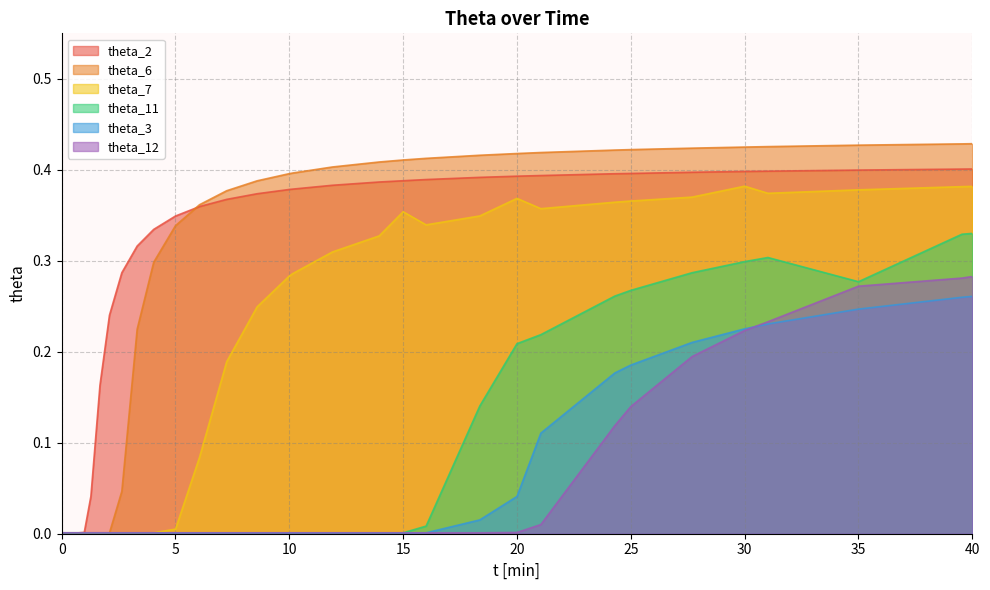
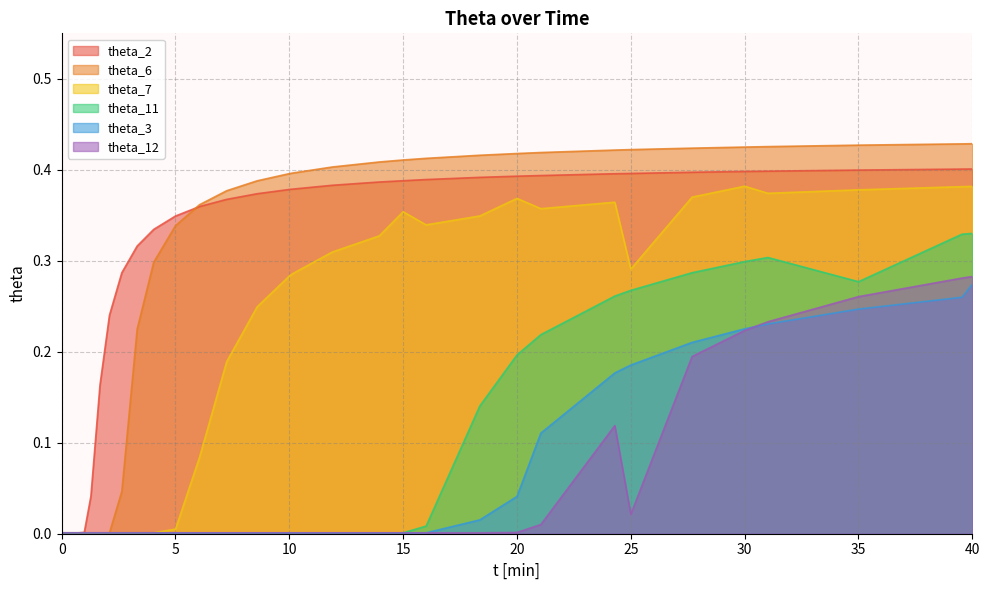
  {
    "theta_7": {
      "5": 0.01,
      "10": 0.28,
      "15": 0.35,
      "20": 0.37,
-     "25": 0.37,
+     "25": 0.29,
      "30": 0.38,
      "35": 0.38,
      "40": 0.38
    },
    "theta_11": {
-     "20": 0.21,
+     "20": 0.20,
      "25": 0.27,
      "30": 0.30,
      "35": 0.28,
      "40": 0.33
    },
    "theta_3": {
      "20": 0.04,
      "25": 0.19,
      "35": 0.25,
-     "40": 0.26
+     "40": 0.27
    },
    "theta_12": {
      "20": 0.00,
-     "25": 0.14,
-     "35": 0.27,
+     "25": 0.02,
+     "35": 0.26,
      "40": 0.28
    }
  }
